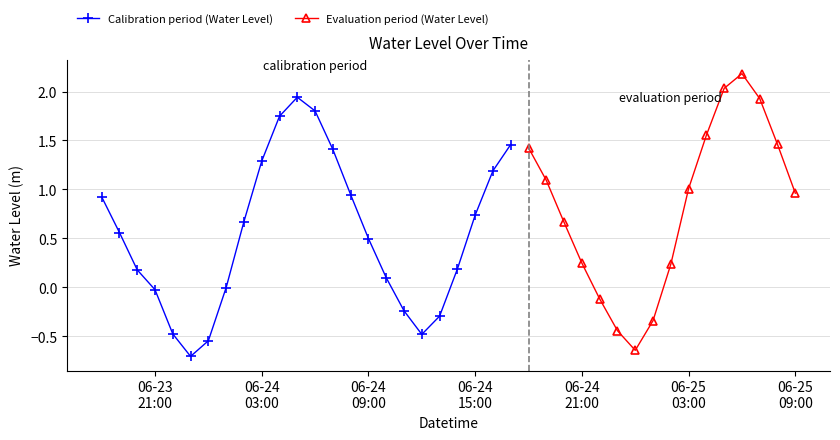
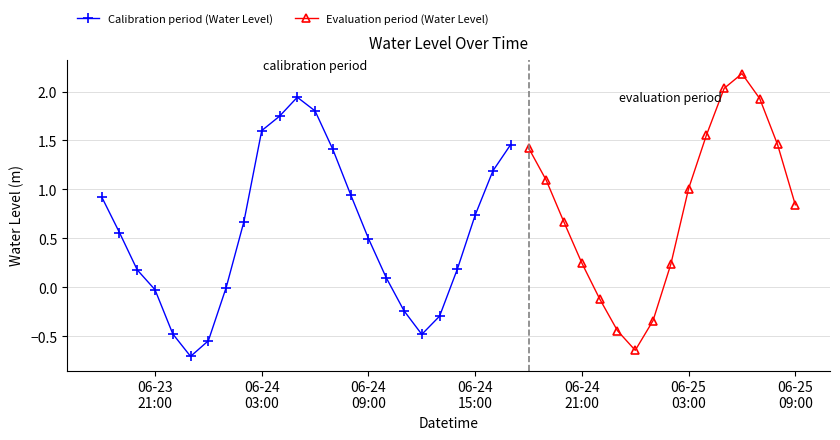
  {
    "Calibration period (Water Level)": {
      "06-23 21:00": 0.0,
-     "06-24 03:00": 1.3,
+     "06-24 03:00": 1.6,
      "06-24 09:00": 0.5,
      "06-24 15:00": 0.7
    },
    "Evaluation period (Water Level)": {
      "06-24 21:00": 0.2,
      "06-25 03:00": 1.0,
-     "06-25 09:00": 1.0
+     "06-25 09:00": 0.8
    }
  }
